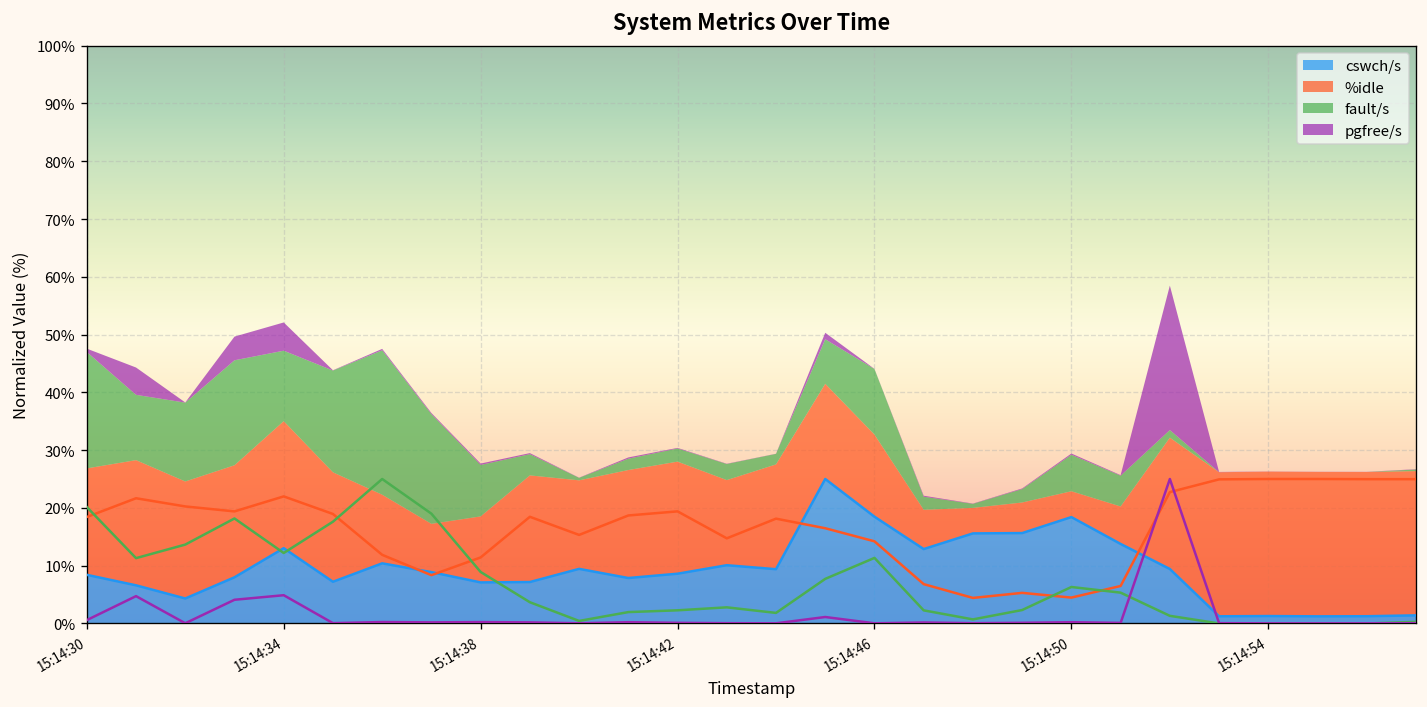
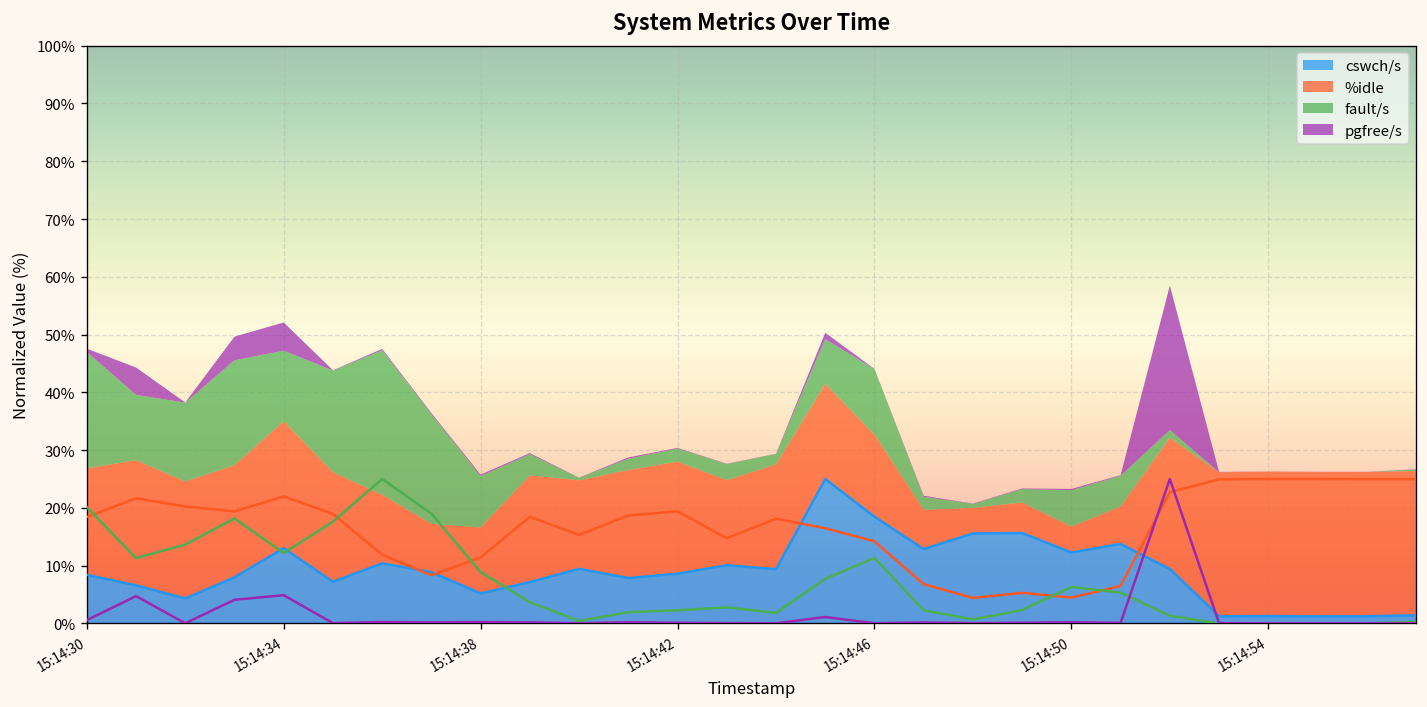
  {
    "cswch/s": {
      "15:14:30": "8%",
      "15:14:34": "13%",
-     "15:14:38": "7%",
+     "15:14:38": "5%",
      "15:14:42": "9%",
      "15:14:46": "18%",
-     "15:14:50": "18%",
+     "15:14:50": "12%",
      "15:14:54": "1%"
    }
  }
